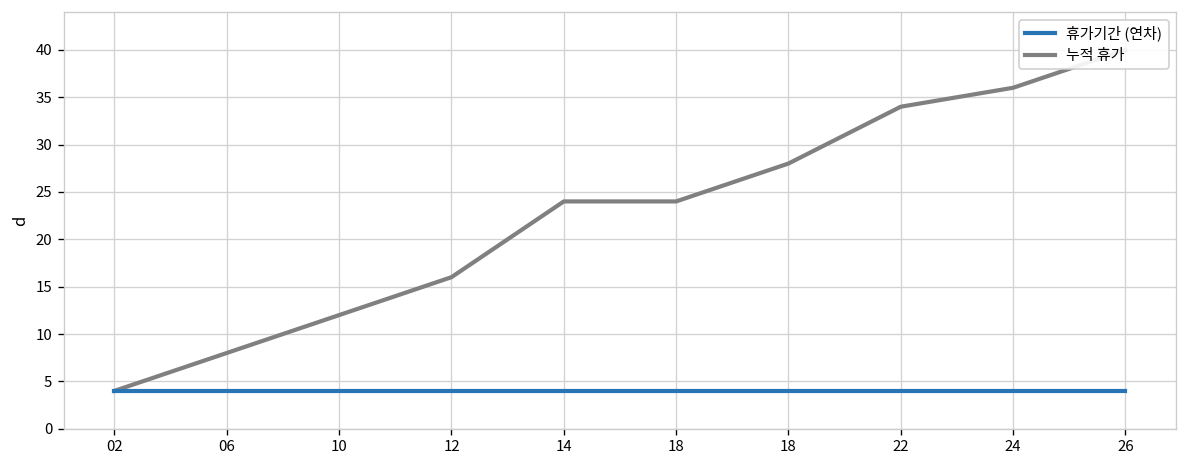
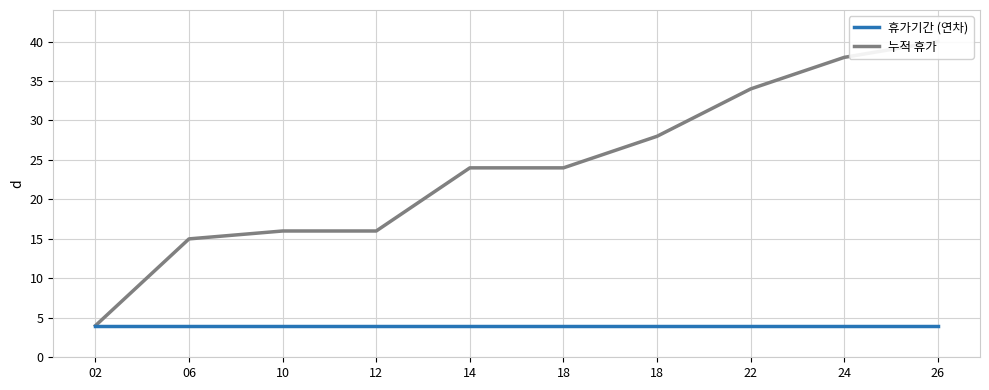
  {
    "휴가기간 (연차)": {
      "06": 4,
      "10": 4,
      "12": 4,
      "14": 4,
      "22": 4,
      "24": 4,
      "26": 4
    },
    "누적 휴가": {
-     "06": 8,
-     "10": 12,
+     "06": 15,
+     "10": 16,
      "12": 16,
      "14": 24,
      "22": 34,
-     "24": 36
+     "24": 38
    }
  }
